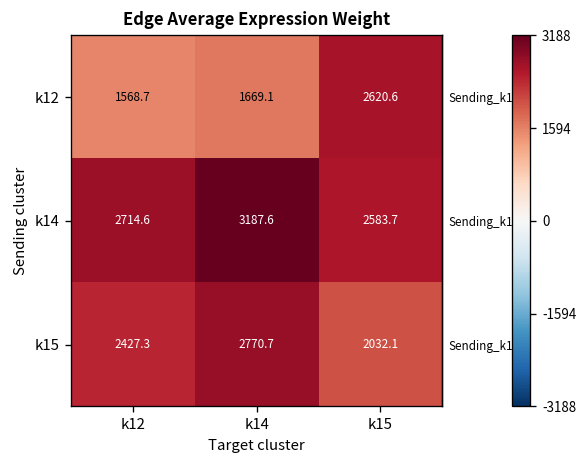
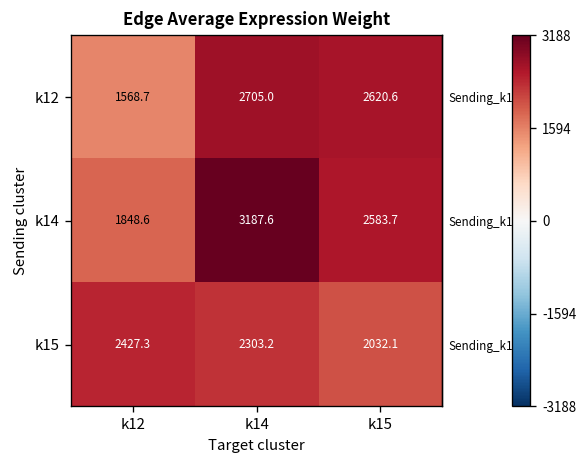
  {
    "k12": {
      "k12": 1568.7,
-     "k14": 1669.1,
+     "k14": 2705.0,
      "k15": 2620.6
    },
    "k14": {
-     "k12": 2714.6,
+     "k12": 1848.6,
      "k14": 3187.6,
      "k15": 2583.7
    },
    "k15": {
      "k12": 2427.3,
-     "k14": 2770.7,
+     "k14": 2303.2,
      "k15": 2032.1
    }
  }
